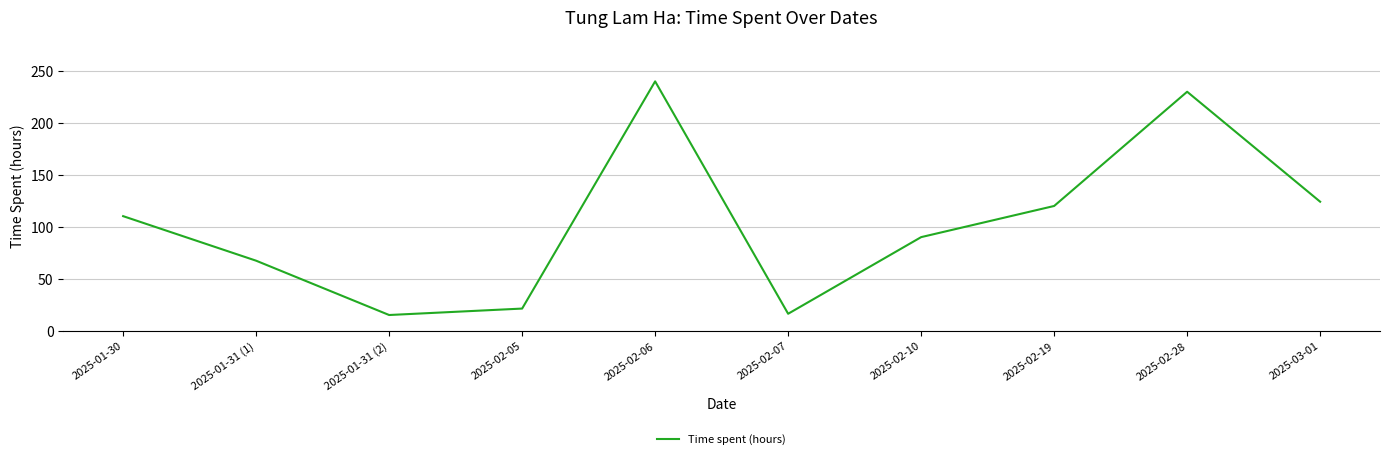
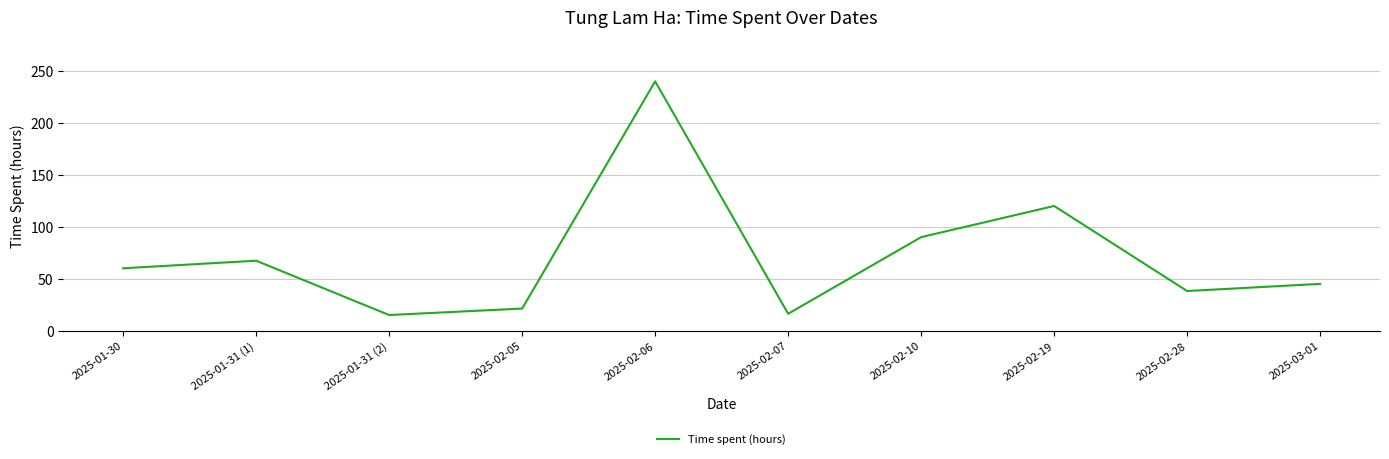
  {
-   "2025-01-30": 110,
+   "2025-01-30": 60,
    "2025-01-31 (1)": 67,
    "2025-01-31 (2)": 15,
    "2025-02-05": 21,
    "2025-02-06": 240,
    "2025-02-07": 16,
    "2025-02-10": 90,
    "2025-02-19": 120,
-   "2025-02-28": 230,
-   "2025-03-01": 124
+   "2025-02-28": 38,
+   "2025-03-01": 45
  }
